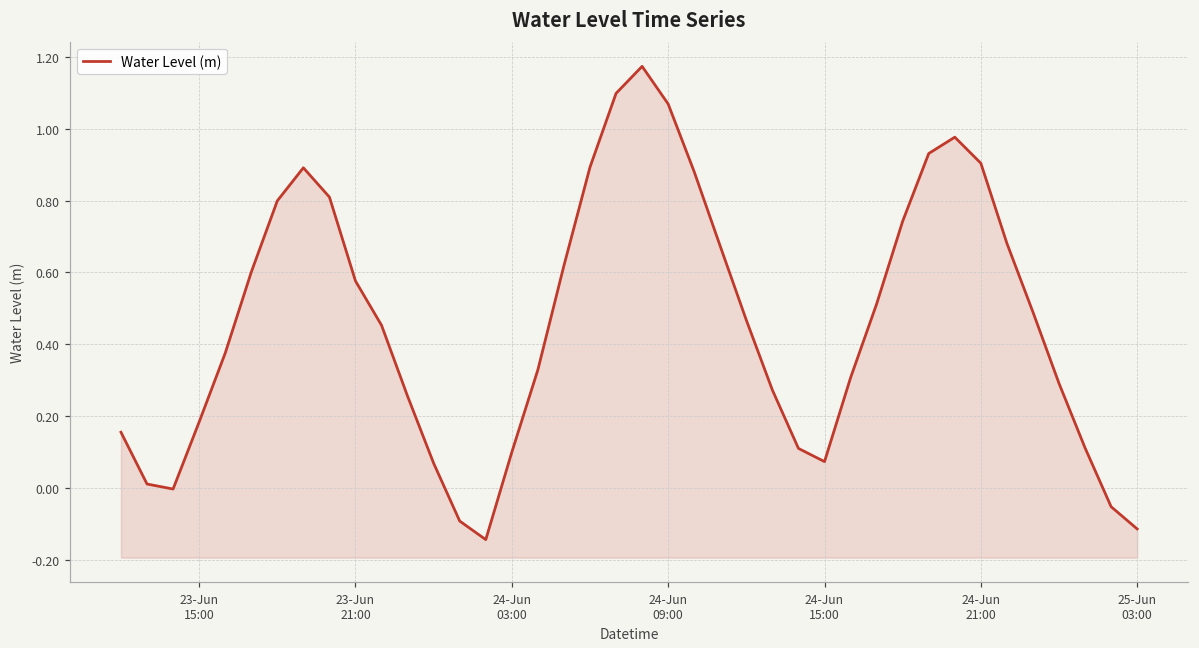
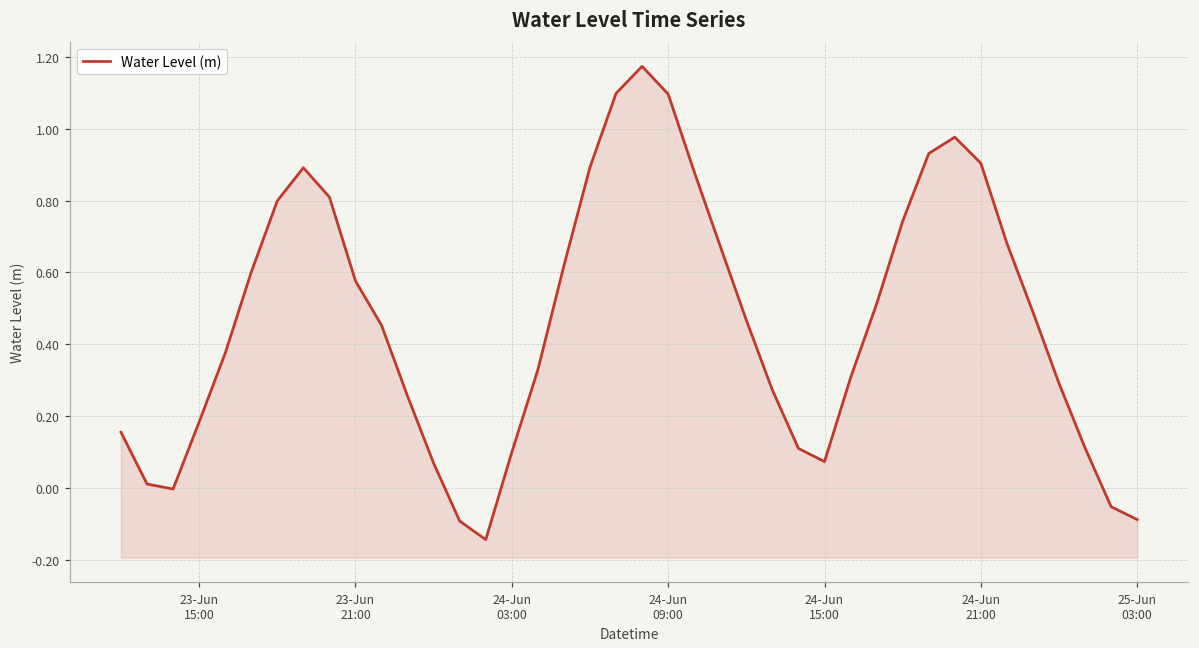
  {
    "23-Jun 15:00": 0.18,
    "23-Jun 21:00": 0.58,
    "24-Jun 03:00": 0.10,
-   "24-Jun 09:00": 1.07,
+   "24-Jun 09:00": 1.10,
    "24-Jun 15:00": 0.07,
    "24-Jun 21:00": 0.90,
-   "25-Jun 03:00": -0.11
+   "25-Jun 03:00": -0.09
  }
